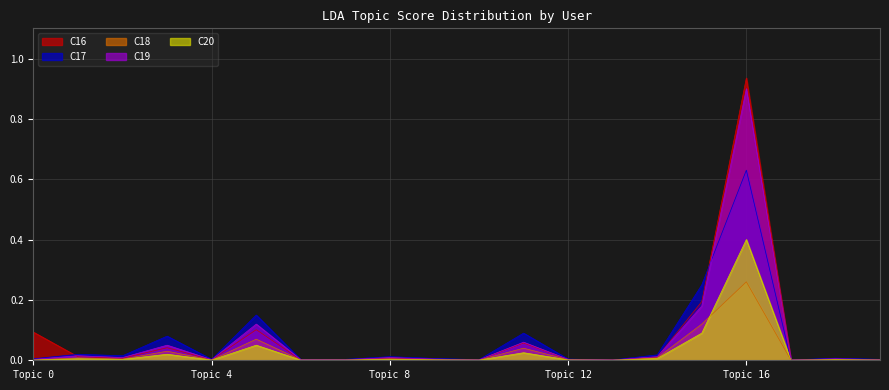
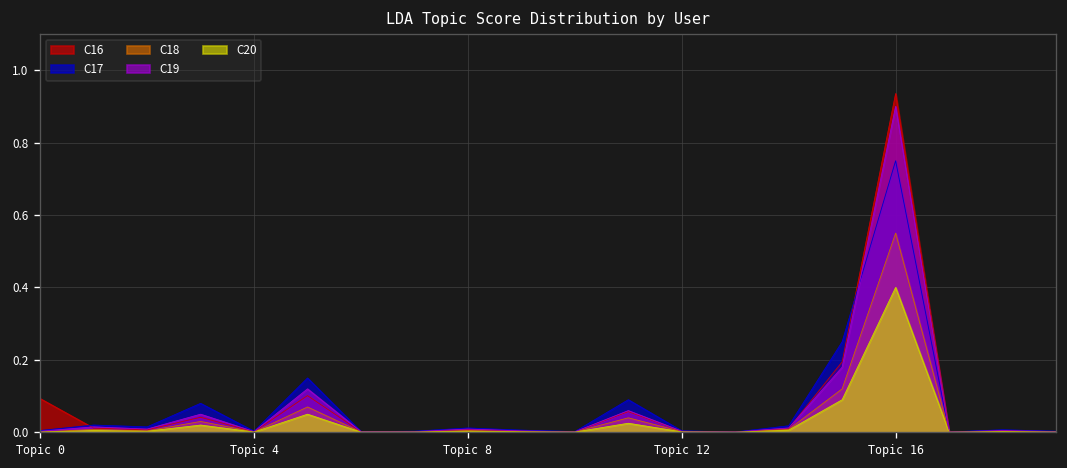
  {
    "C16": {
      "Topic 0": 0.09,
      "Topic 16": 0.94
    },
    "C17": {
-     "Topic 16": 0.63
+     "Topic 16": 0.75
    },
    "C18": {
-     "Topic 16": 0.26
+     "Topic 16": 0.55
    },
    "C19": {
      "Topic 16": 0.90
    },
    "C20": {
      "Topic 16": 0.40
    }
  }
